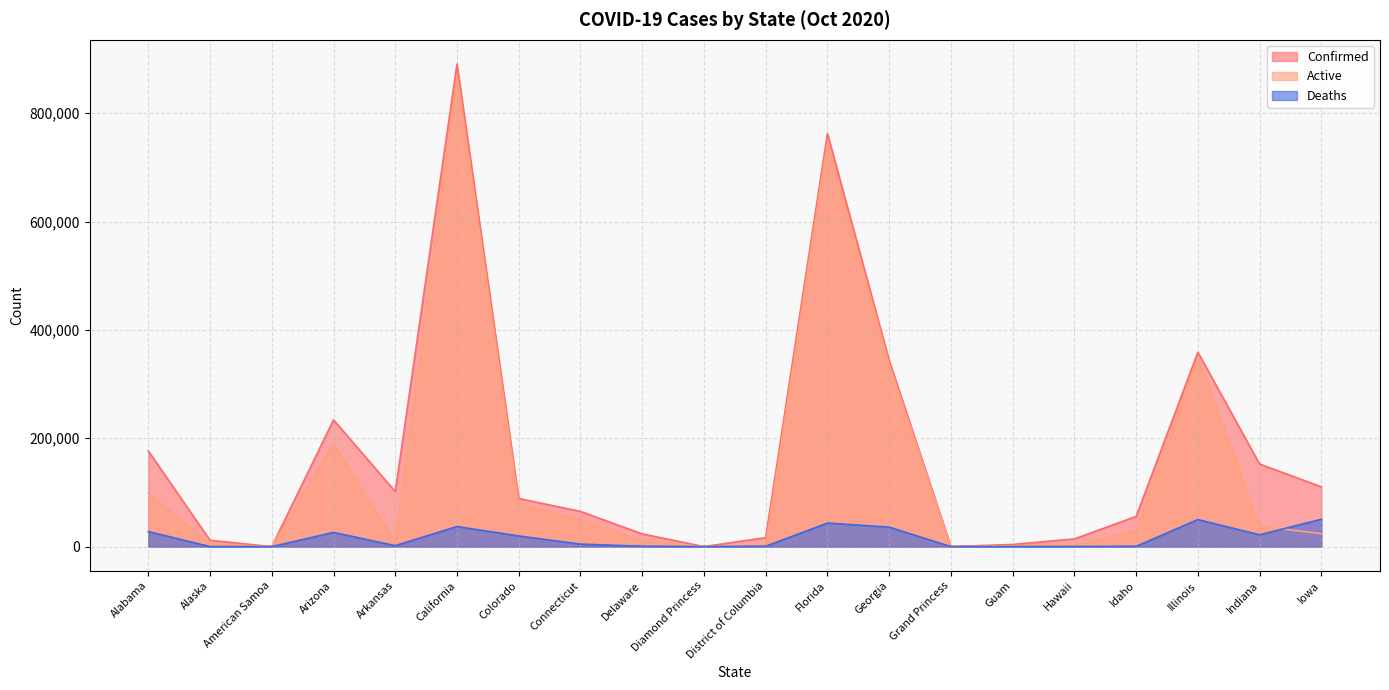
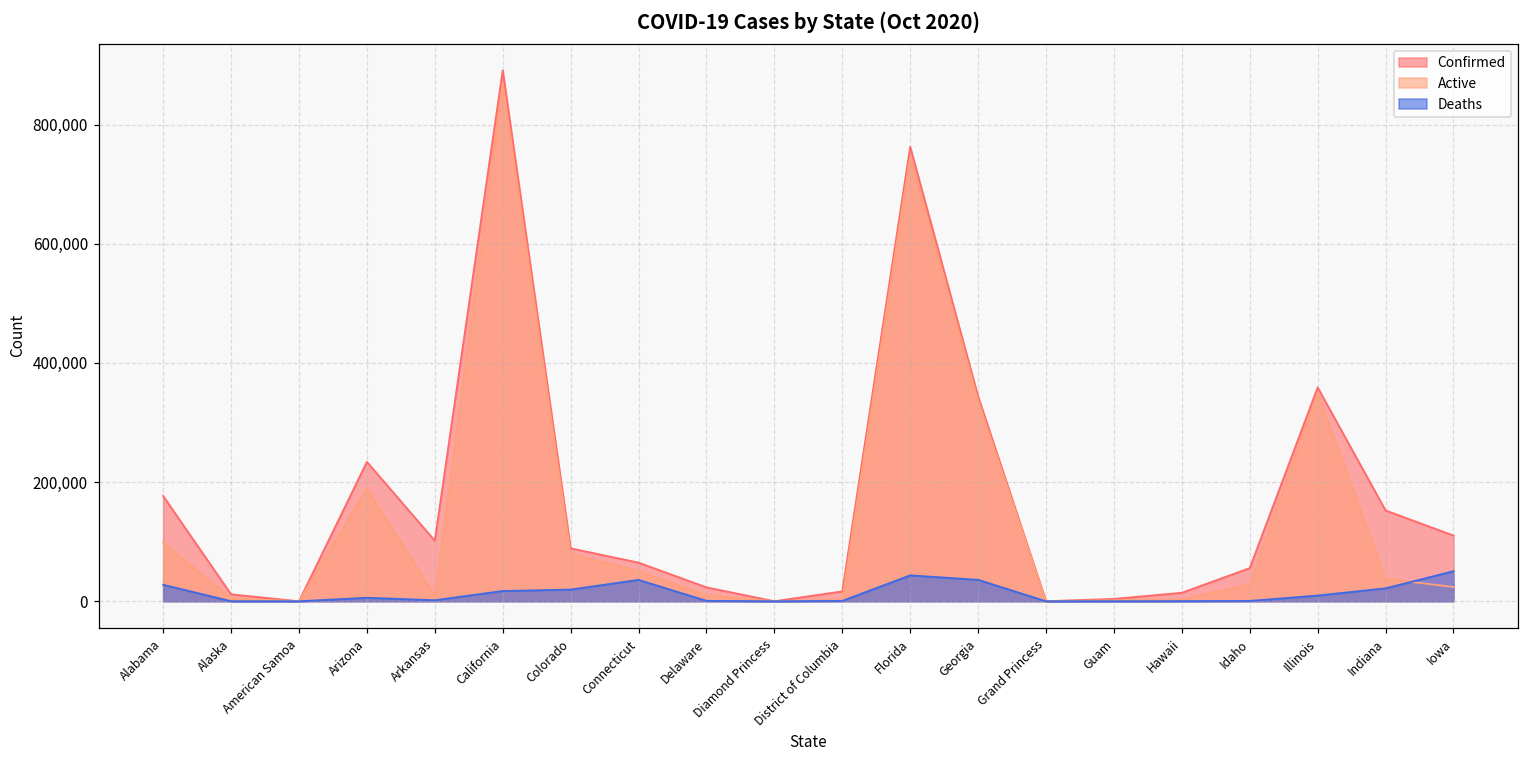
  {
    "Deaths": {
      "Alabama": "30,000",
      "Alaska": "0",
-     "Arizona": "30,000",
+     "Arizona": "10,000",
      "Arkansas": "0",
-     "California": "40,000",
+     "California": "20,000",
      "Colorado": "20,000",
-     "Connecticut": "0",
+     "Connecticut": "40,000",
      "Delaware": "0",
      "Florida": "40,000",
      "Georgia": "40,000",
      "Idaho": "0",
-     "Illinois": "50,000",
+     "Illinois": "10,000",
      "Indiana": "20,000",
      "Iowa": "50,000"
    }
  }
